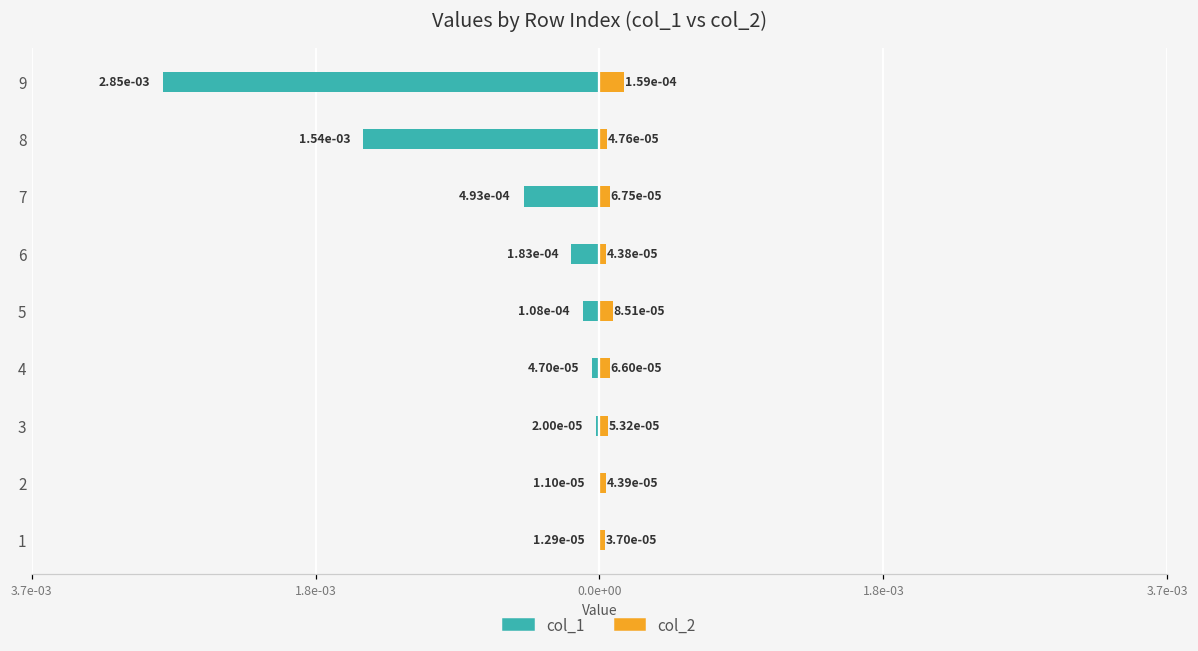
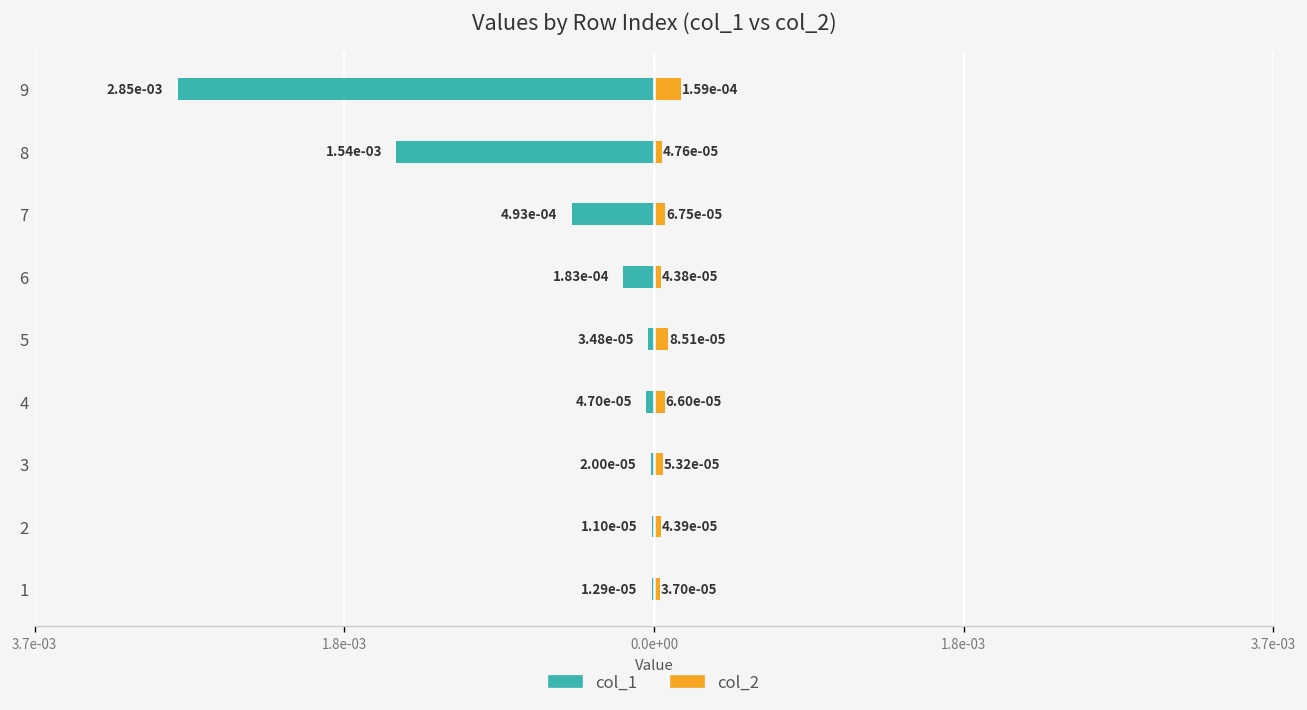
  {
    "col_1": {
      "9": "2.85e-03",
      "8": "1.54e-03",
      "7": "4.93e-04",
      "6": "1.83e-04",
-     "5": "1.08e-04",
+     "5": "3.48e-05",
      "4": "4.70e-05",
      "3": "2.00e-05",
      "2": "1.10e-05",
      "1": "1.29e-05"
    },
    "col_2": {
      "9": "1.59e-04",
      "8": "4.76e-05",
      "7": "6.75e-05",
      "6": "4.38e-05",
      "5": "8.51e-05",
      "4": "6.60e-05",
      "3": "5.32e-05",
      "2": "4.39e-05",
      "1": "3.70e-05"
    }
  }
